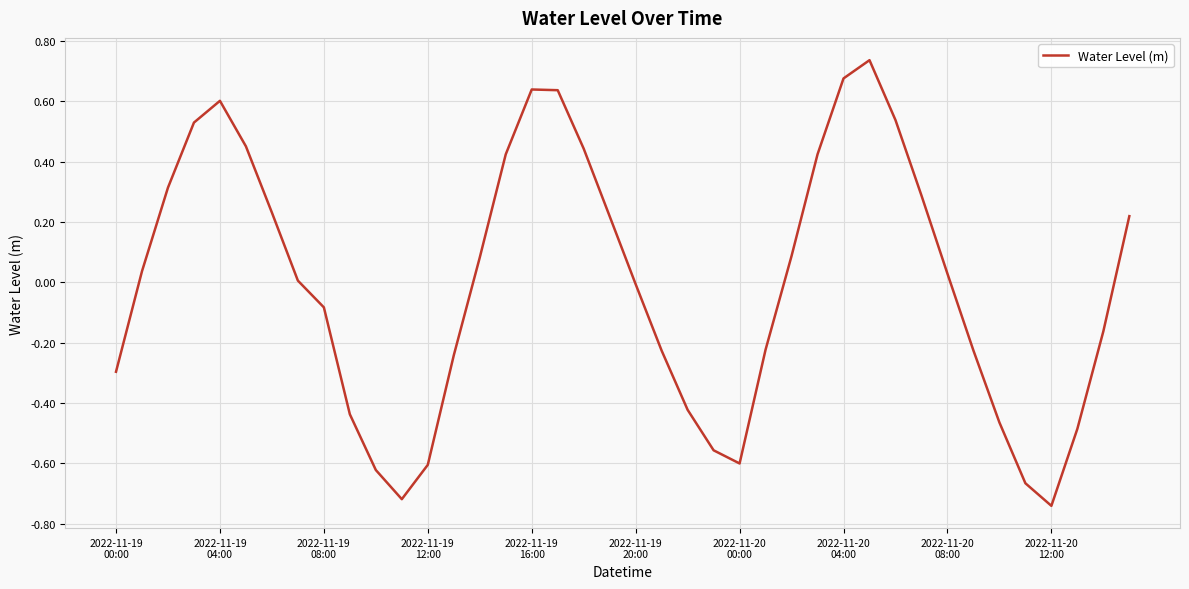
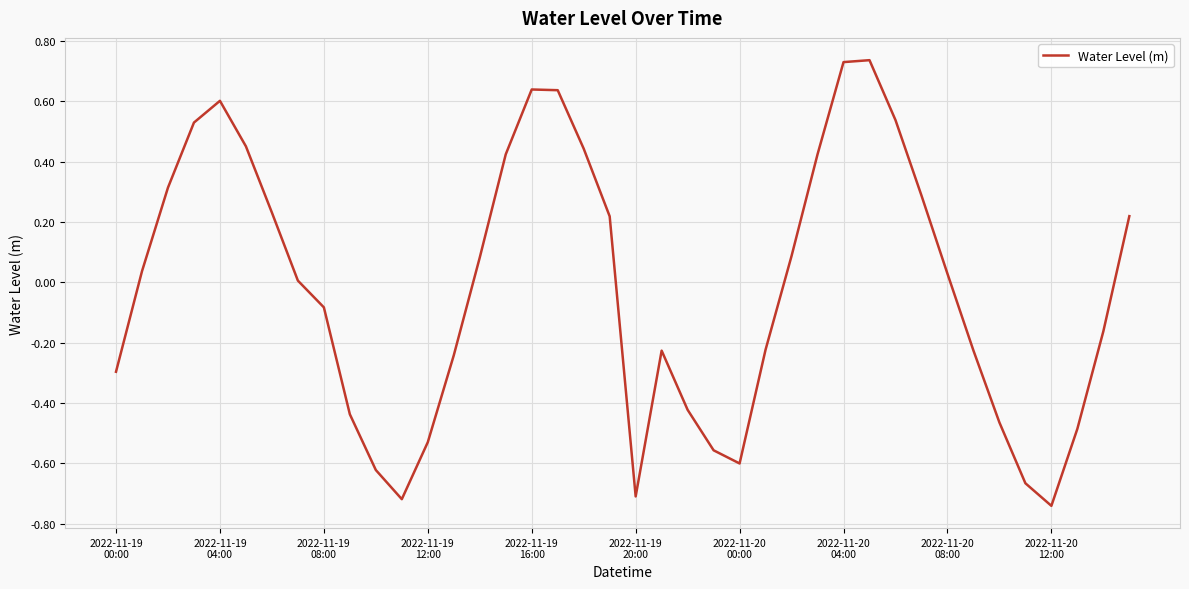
  {
    "2022-11-19 00:00": -0.30,
    "2022-11-19 04:00": 0.60,
    "2022-11-19 08:00": -0.08,
-   "2022-11-19 12:00": -0.61,
+   "2022-11-19 12:00": -0.53,
    "2022-11-19 16:00": 0.64,
-   "2022-11-19 20:00": -0.01,
+   "2022-11-19 20:00": -0.71,
    "2022-11-20 00:00": -0.60,
-   "2022-11-20 04:00": 0.68,
+   "2022-11-20 04:00": 0.73,
    "2022-11-20 08:00": 0.03,
    "2022-11-20 12:00": -0.74
  }
